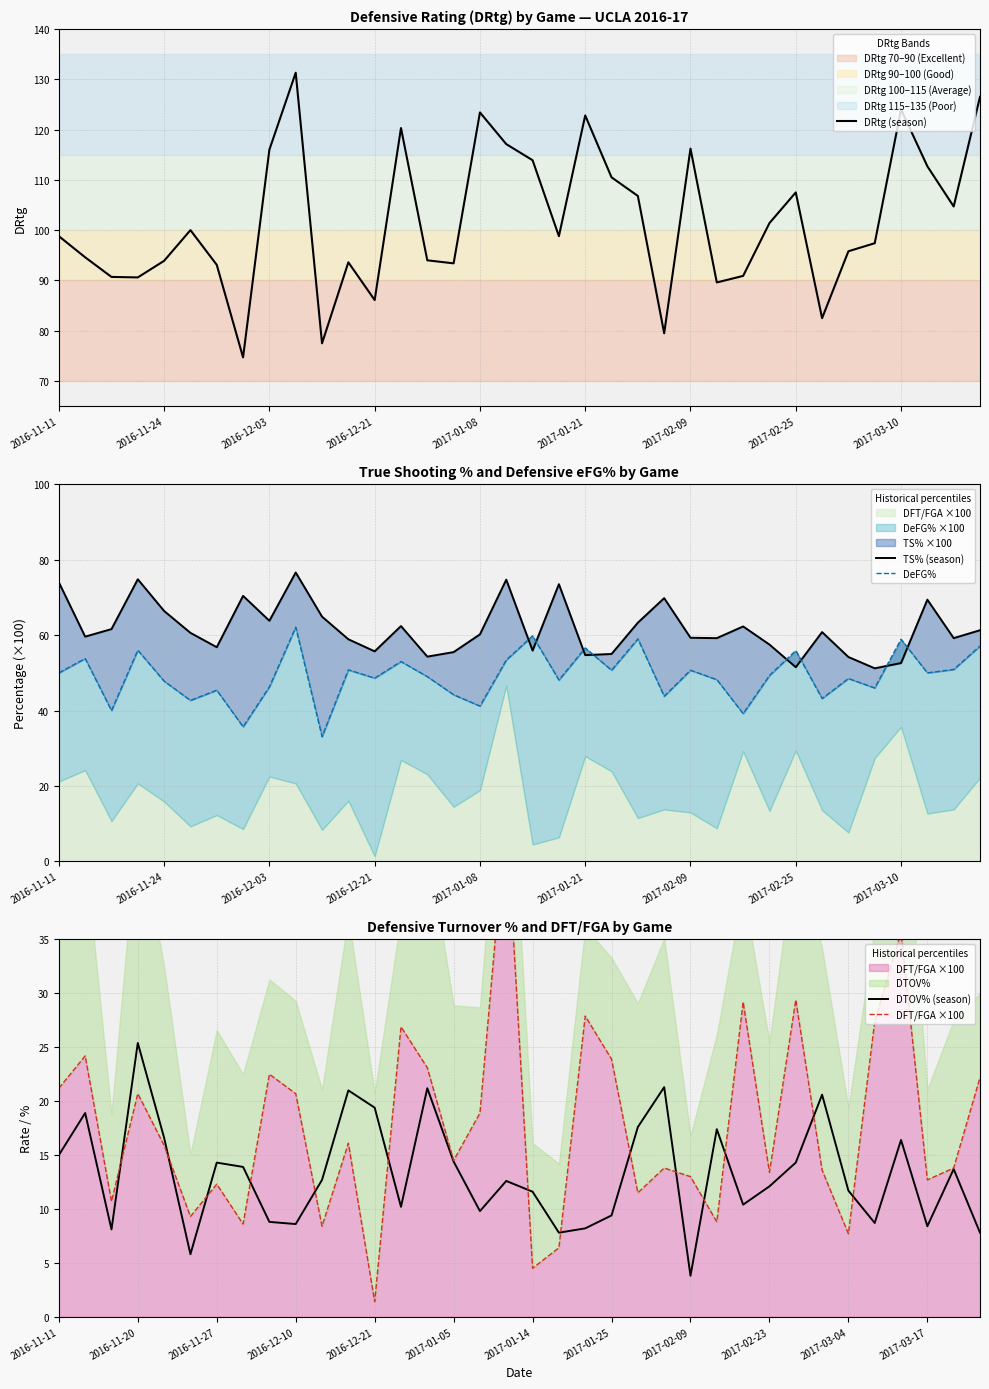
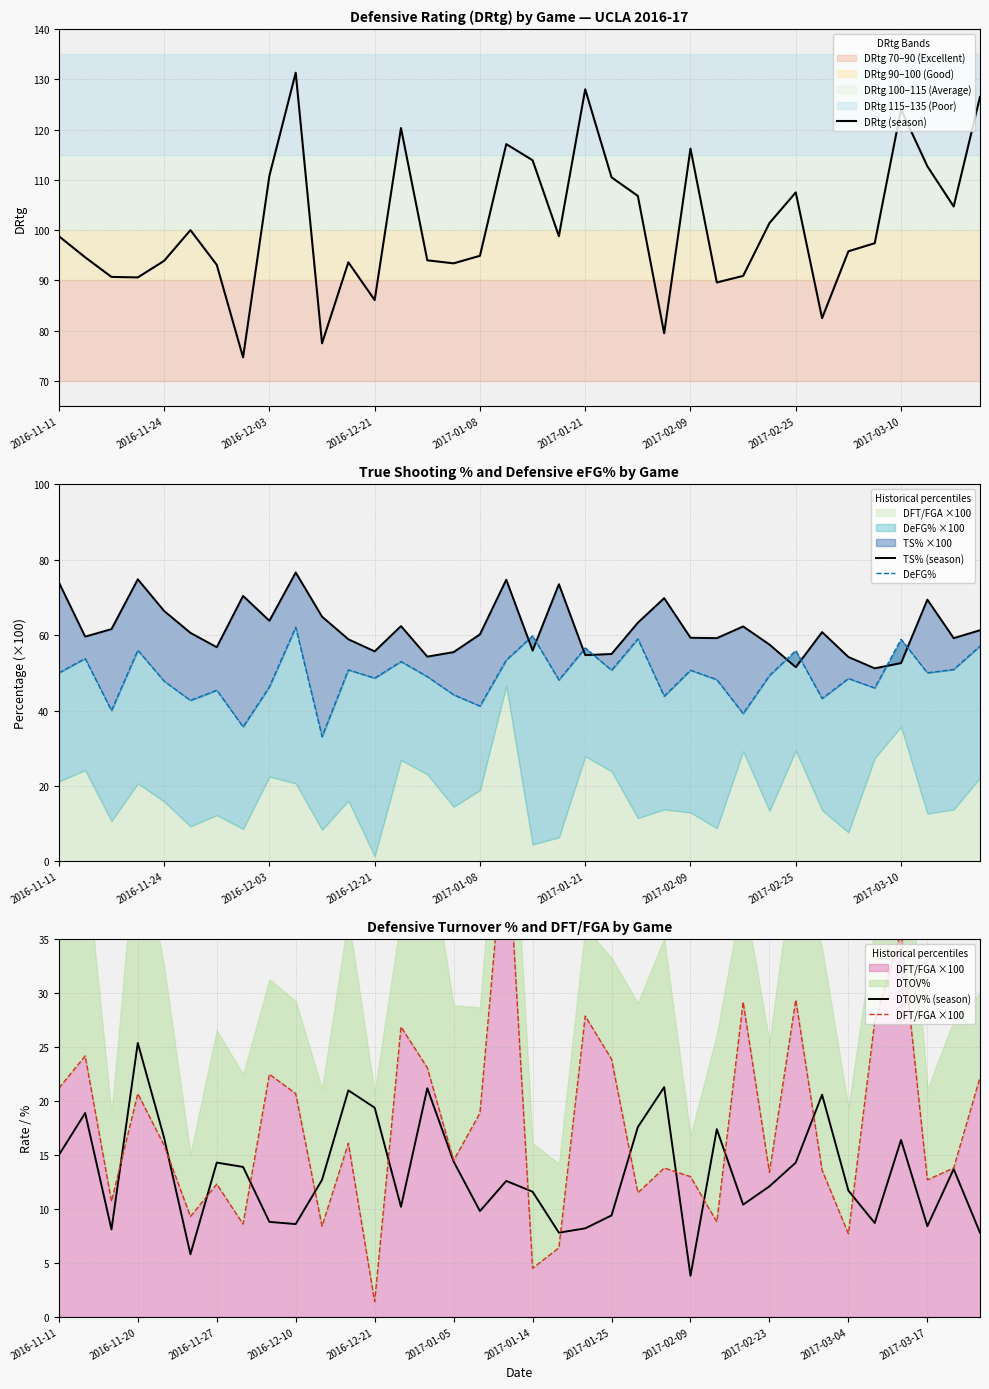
  {
    "Defensive Rating (DRtg) by Game — UCLA 2016-17": {
      "DRtg (season)": {
        "2016-11-11": 99,
        "2016-11-24": 94,
-       "2016-12-03": 116,
+       "2016-12-03": 111,
        "2016-12-21": 86,
-       "2017-01-08": 123,
-       "2017-01-21": 123,
+       "2017-01-08": 95,
+       "2017-01-21": 128,
        "2017-02-09": 116,
        "2017-02-25": 108
      }
    },
    "True Shooting % and Defensive eFG% by Game": {
      "TS% (season)": {
        "2017-01-21": 55,
        "2017-02-25": 52,
        "2017-03-10": 53
      }
    },
    "Defensive Turnover % and DFT/FGA by Game": {
      "DTOV% (season)": {
        "2016-11-11": 15.0,
        "2016-11-20": 25.4,
        "2016-11-27": 14.3,
        "2016-12-10": 8.6,
        "2016-12-21": 19.4,
        "2017-01-14": 11.6,
        "2017-01-25": 9.4,
        "2017-02-09": 3.8,
        "2017-02-23": 12.1,
        "2017-03-04": 11.7,
        "2017-03-17": 8.4
      },
      "DTOV%": {
        "2016-11-27": 14.3,
        "2016-12-10": 8.6,
        "2016-12-21": 19.4,
        "2017-01-05": 14.4,
        "2017-01-14": 11.6,
        "2017-01-25": 9.4,
        "2017-02-09": 3.8,
        "2017-02-23": 12.1,
        "2017-03-04": 11.7,
        "2017-03-17": 8.4
      }
    }
  }
